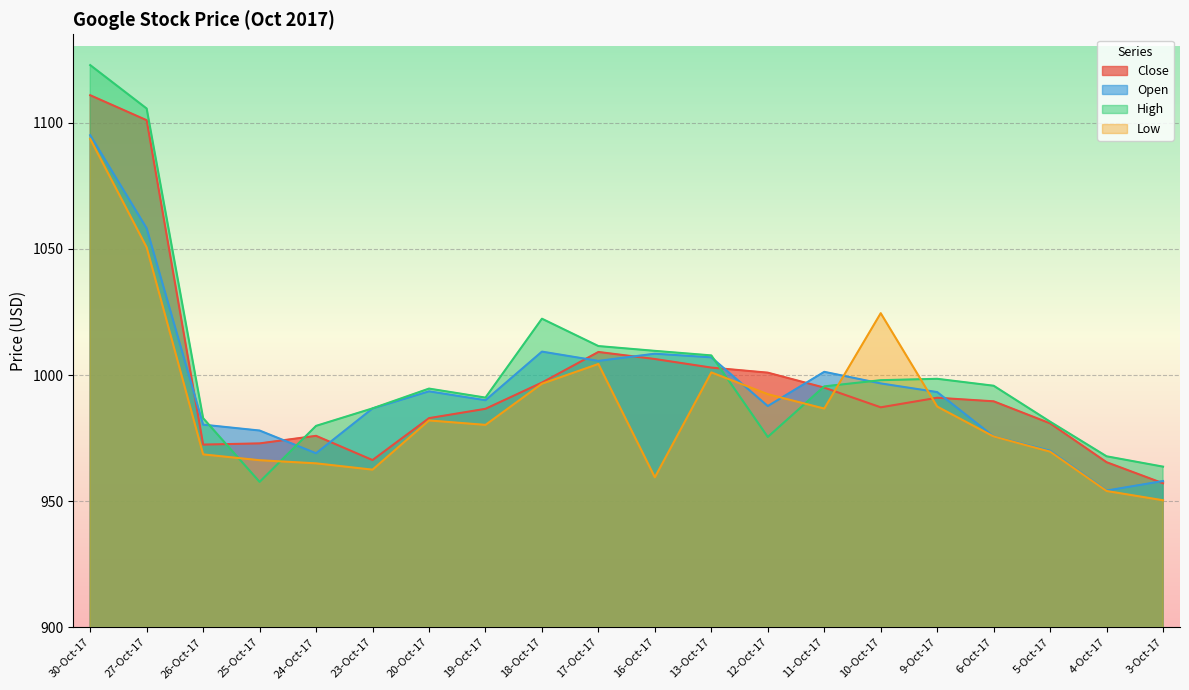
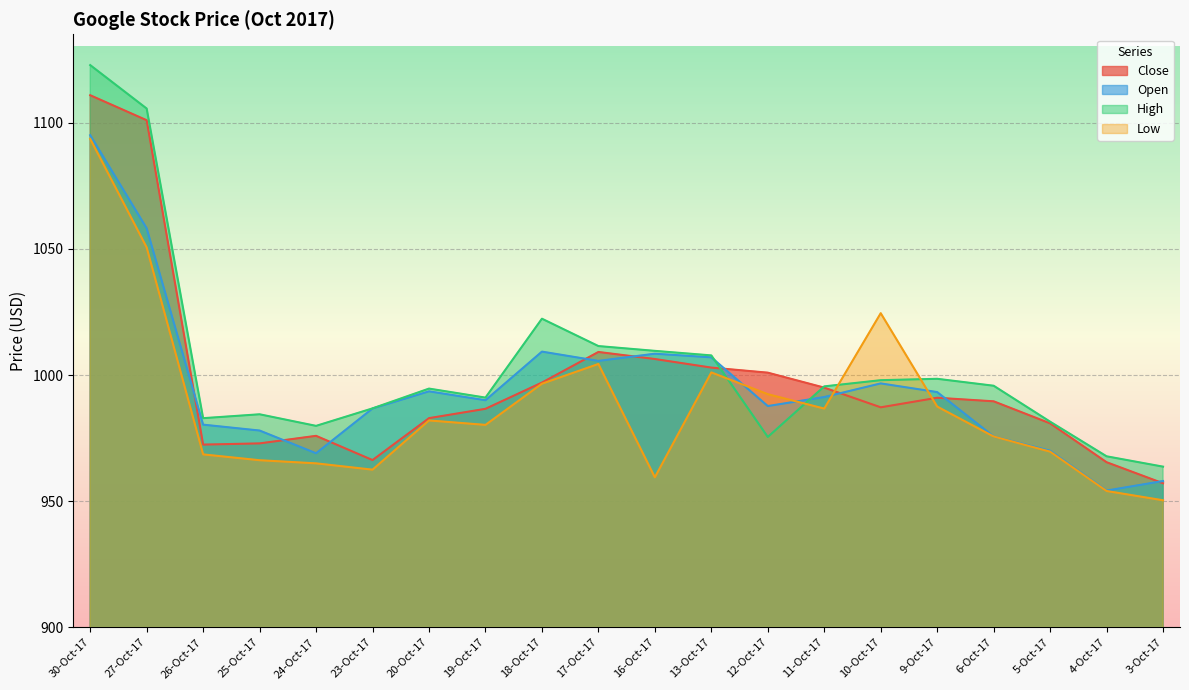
  {
    "Close": {
      "30-Oct-17": 1111,
      "27-Oct-17": 1101,
      "26-Oct-17": 972,
      "25-Oct-17": 973,
      "24-Oct-17": 976,
      "23-Oct-17": 966,
      "19-Oct-17": 987,
      "17-Oct-17": 1009,
      "16-Oct-17": 1006,
      "13-Oct-17": 1003,
      "12-Oct-17": 1001,
      "10-Oct-17": 987,
      "9-Oct-17": 991,
      "6-Oct-17": 990,
      "4-Oct-17": 965
    },
    "Open": {
      "30-Oct-17": 1095,
      "27-Oct-17": 1058,
      "26-Oct-17": 980,
      "25-Oct-17": 978,
      "24-Oct-17": 969,
      "20-Oct-17": 994,
      "19-Oct-17": 990,
      "18-Oct-17": 1009,
      "17-Oct-17": 1006,
      "16-Oct-17": 1008,
      "12-Oct-17": 988,
-     "11-Oct-17": 1001,
+     "11-Oct-17": 991,
      "10-Oct-17": 997,
      "9-Oct-17": 993
    },
    "High": {
      "30-Oct-17": 1123,
      "27-Oct-17": 1106,
      "26-Oct-17": 983,
-     "25-Oct-17": 958,
+     "25-Oct-17": 984,
      "24-Oct-17": 980,
      "20-Oct-17": 995,
      "19-Oct-17": 991,
      "18-Oct-17": 1022,
      "17-Oct-17": 1011,
      "16-Oct-17": 1010,
      "12-Oct-17": 975,
      "10-Oct-17": 998,
      "9-Oct-17": 999,
      "6-Oct-17": 996,
      "4-Oct-17": 968,
      "3-Oct-17": 964
    },
    "Low": {
      "30-Oct-17": 1094,
      "27-Oct-17": 1051,
      "26-Oct-17": 969,
      "25-Oct-17": 966,
      "24-Oct-17": 965,
      "23-Oct-17": 963,
      "19-Oct-17": 980,
      "17-Oct-17": 1004,
      "16-Oct-17": 959,
      "13-Oct-17": 1001,
      "12-Oct-17": 992,
      "11-Oct-17": 987,
      "10-Oct-17": 1025,
      "9-Oct-17": 988,
      "3-Oct-17": 950
    }
  }
